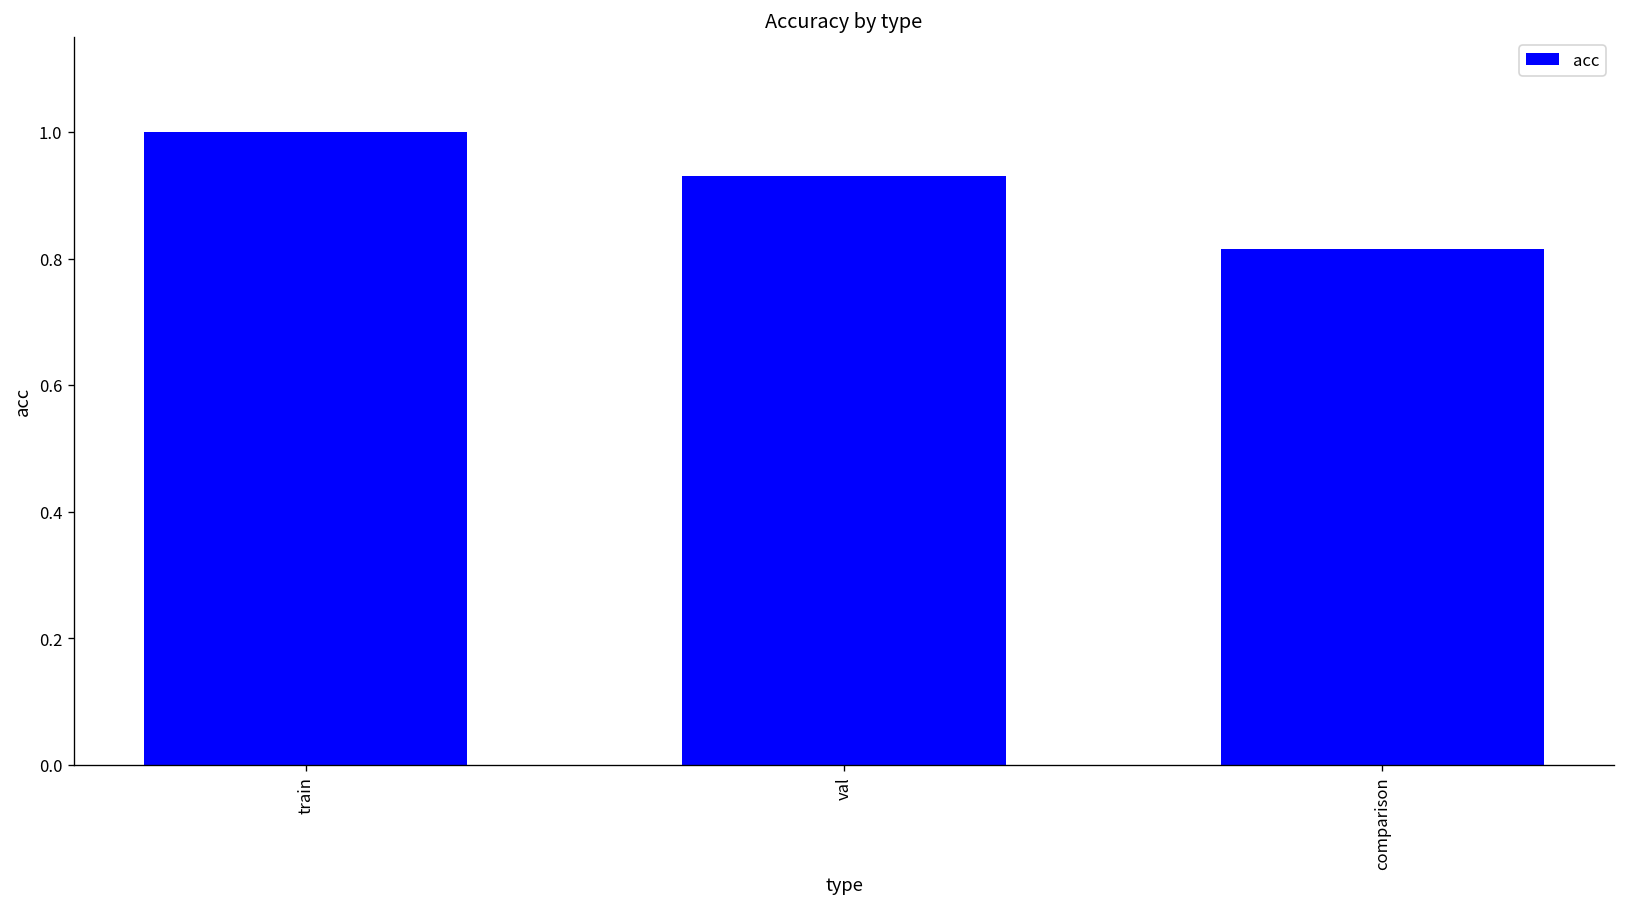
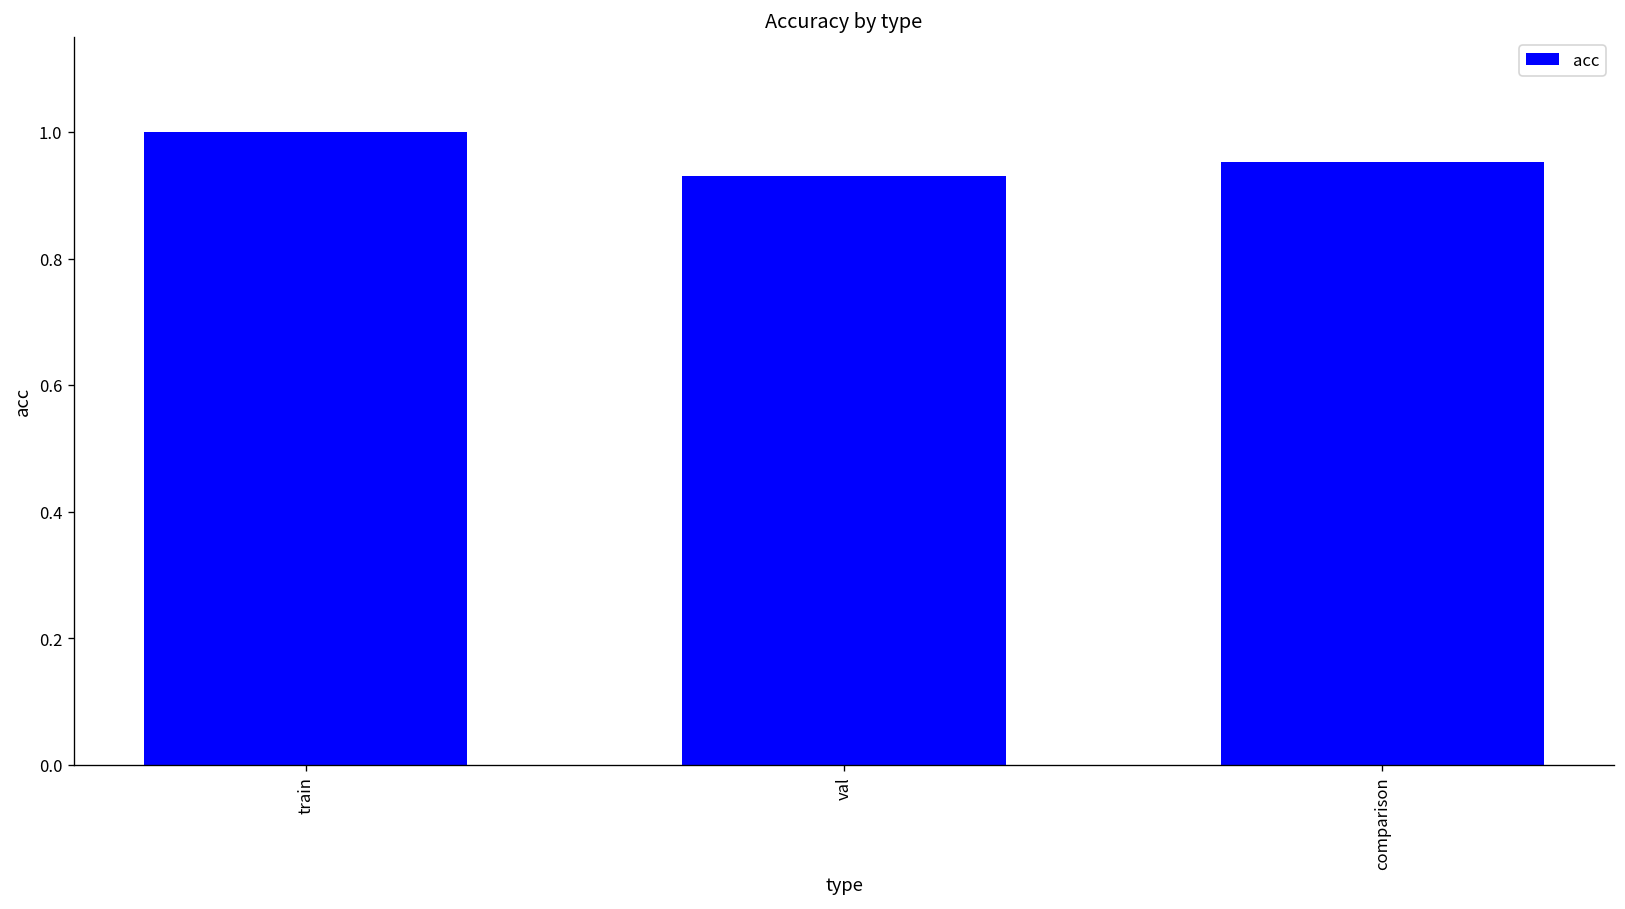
  {
    "train": 1.00,
    "val": 0.93,
-   "comparison": 0.81
+   "comparison": 0.95
  }
